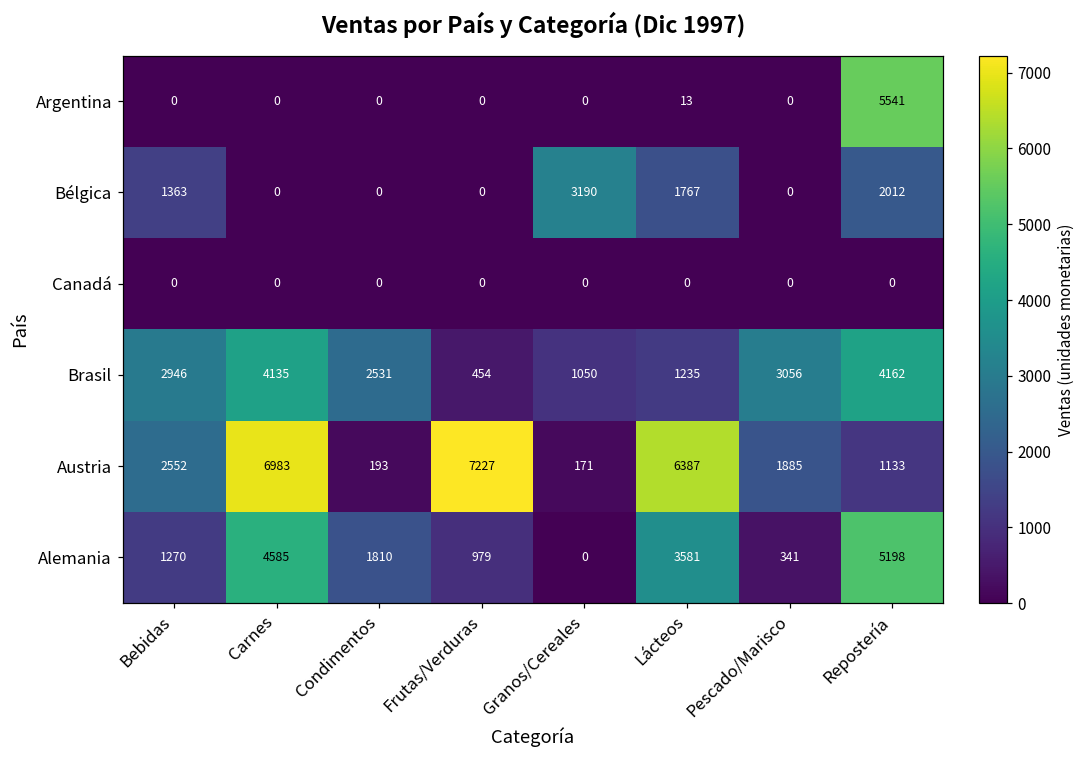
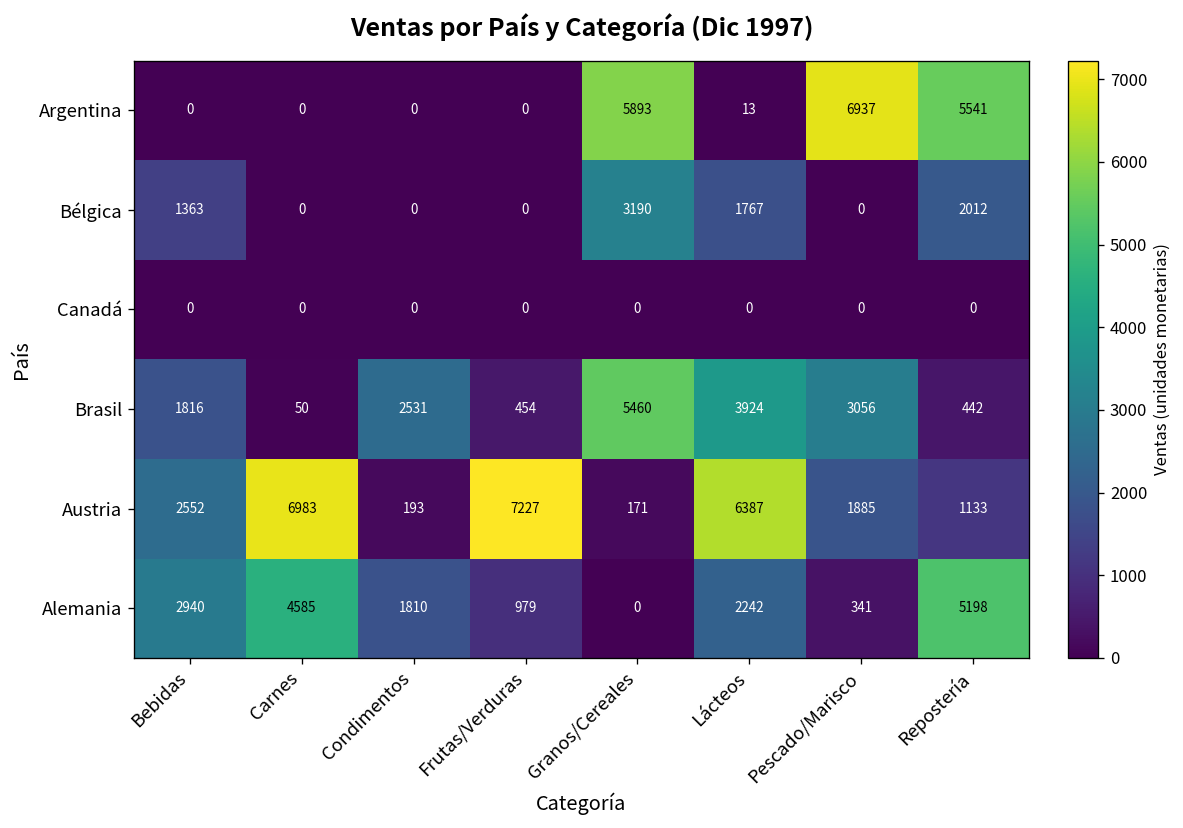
  {
    "Argentina": {
      "Bebidas": 0,
      "Carnes": 0,
      "Condimentos": 0,
      "Frutas/Verduras": 0,
-     "Granos/Cereales": 0,
+     "Granos/Cereales": 5893,
      "Lácteos": 13,
-     "Pescado/Marisco": 0,
+     "Pescado/Marisco": 6937,
      "Repostería": 5541
    },
    "Bélgica": {
      "Bebidas": 1363,
      "Carnes": 0,
      "Condimentos": 0,
      "Frutas/Verduras": 0,
      "Granos/Cereales": 3190,
      "Lácteos": 1767,
      "Pescado/Marisco": 0,
      "Repostería": 2012
    },
    "Canadá": {
      "Bebidas": 0,
      "Carnes": 0,
      "Condimentos": 0,
      "Frutas/Verduras": 0,
      "Granos/Cereales": 0,
      "Lácteos": 0,
      "Pescado/Marisco": 0,
      "Repostería": 0
    },
    "Brasil": {
-     "Bebidas": 2946,
-     "Carnes": 4135,
+     "Bebidas": 1816,
+     "Carnes": 50,
      "Condimentos": 2531,
      "Frutas/Verduras": 454,
-     "Granos/Cereales": 1050,
-     "Lácteos": 1235,
+     "Granos/Cereales": 5460,
+     "Lácteos": 3924,
      "Pescado/Marisco": 3056,
-     "Repostería": 4162
+     "Repostería": 442
    },
    "Austria": {
      "Bebidas": 2552,
      "Carnes": 6983,
      "Condimentos": 193,
      "Frutas/Verduras": 7227,
      "Granos/Cereales": 171,
      "Lácteos": 6387,
      "Pescado/Marisco": 1885,
      "Repostería": 1133
    },
    "Alemania": {
-     "Bebidas": 1270,
+     "Bebidas": 2940,
      "Carnes": 4585,
      "Condimentos": 1810,
      "Frutas/Verduras": 979,
      "Granos/Cereales": 0,
-     "Lácteos": 3581,
+     "Lácteos": 2242,
      "Pescado/Marisco": 341,
      "Repostería": 5198
    }
  }
